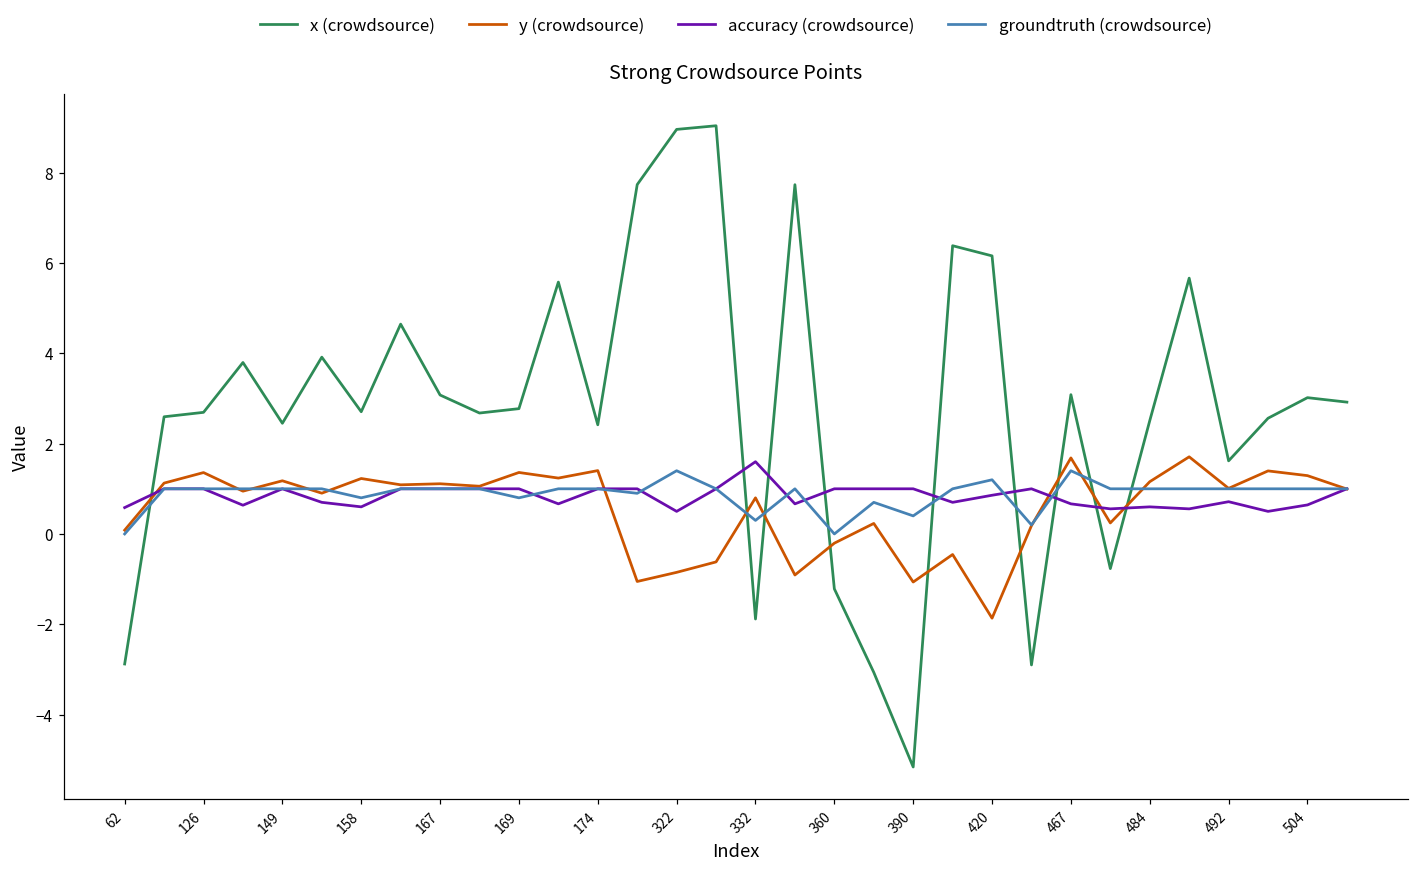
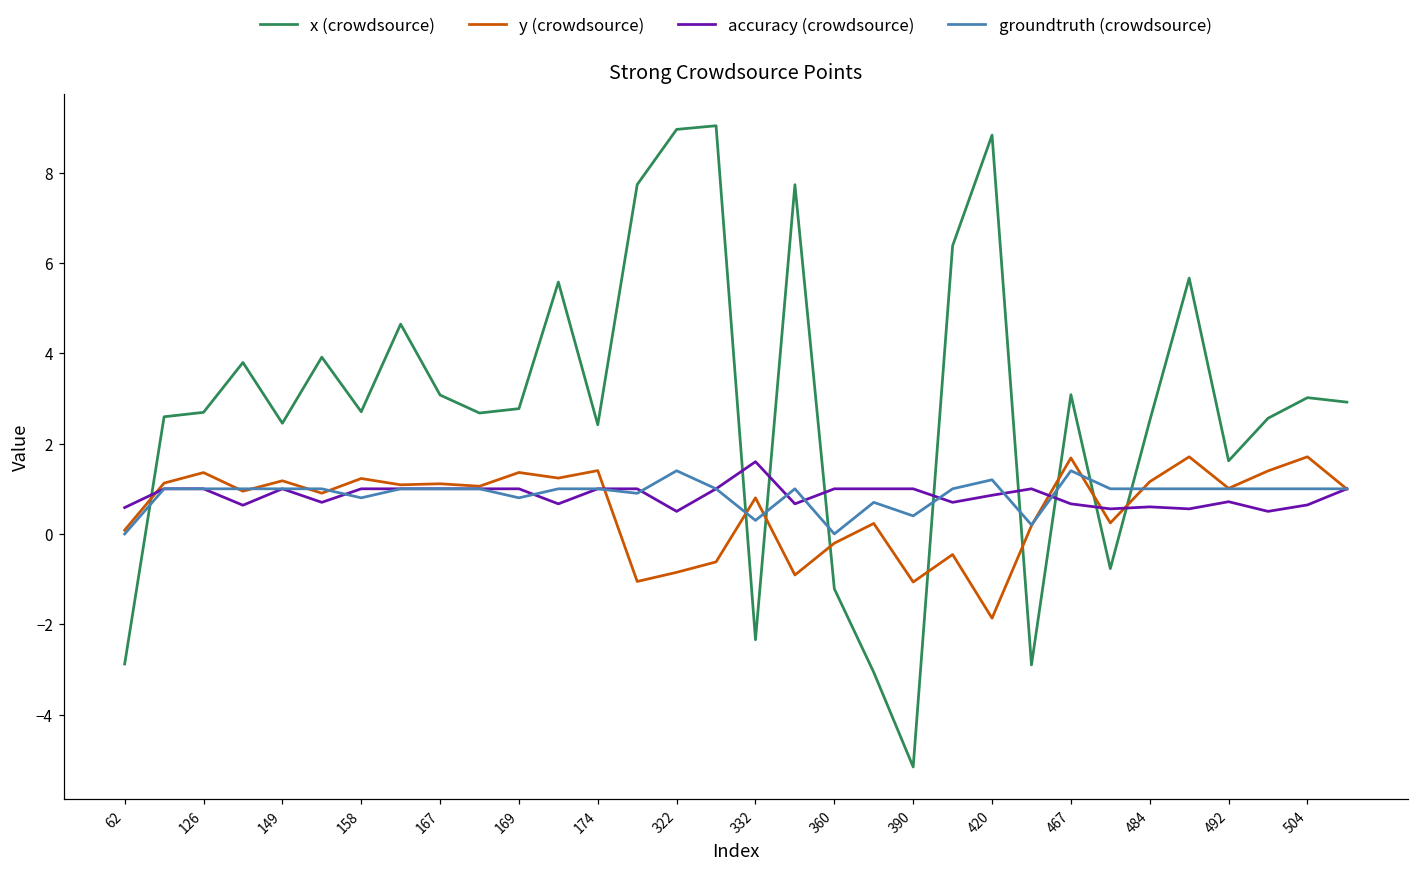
  {
    "x (crowdsource)": {
      "62": -2.9,
      "126": 2.7,
      "149": 2.5,
      "158": 2.7,
      "167": 3.1,
      "169": 2.8,
      "174": 2.4,
      "322": 9.0,
-     "332": -1.9,
+     "332": -2.3,
      "360": -1.2,
      "390": -5.2,
-     "420": 6.2,
+     "420": 8.8,
      "467": 3.1,
      "484": 2.5,
      "492": 1.6,
      "504": 3.0
    },
    "y (crowdsource)": {
      "62": 0.1,
      "126": 1.4,
      "149": 1.2,
      "158": 1.2,
      "167": 1.1,
      "169": 1.4,
      "174": 1.4,
      "322": -0.9,
      "332": 0.8,
      "360": -0.2,
      "390": -1.1,
      "420": -1.9,
      "467": 1.7,
      "484": 1.2,
-     "504": 1.3
+     "504": 1.7
    },
    "accuracy (crowdsource)": {
      "62": 0.6,
-     "158": 0.6,
+     "158": 1.0,
      "169": 1.0,
      "322": 0.5,
      "332": 1.6,
      "360": 1.0,
      "390": 1.0,
      "420": 0.9,
      "467": 0.7,
      "484": 0.6,
      "492": 0.7,
      "504": 0.6
    },
    "groundtruth (crowdsource)": {
      "62": 0.0,
      "158": 0.8,
      "169": 0.8,
      "322": 1.4,
      "332": 0.3,
      "360": 0.0,
      "390": 0.4,
      "420": 1.2,
      "467": 1.4,
      "484": 1.0,
      "504": 1.0
    }
  }
